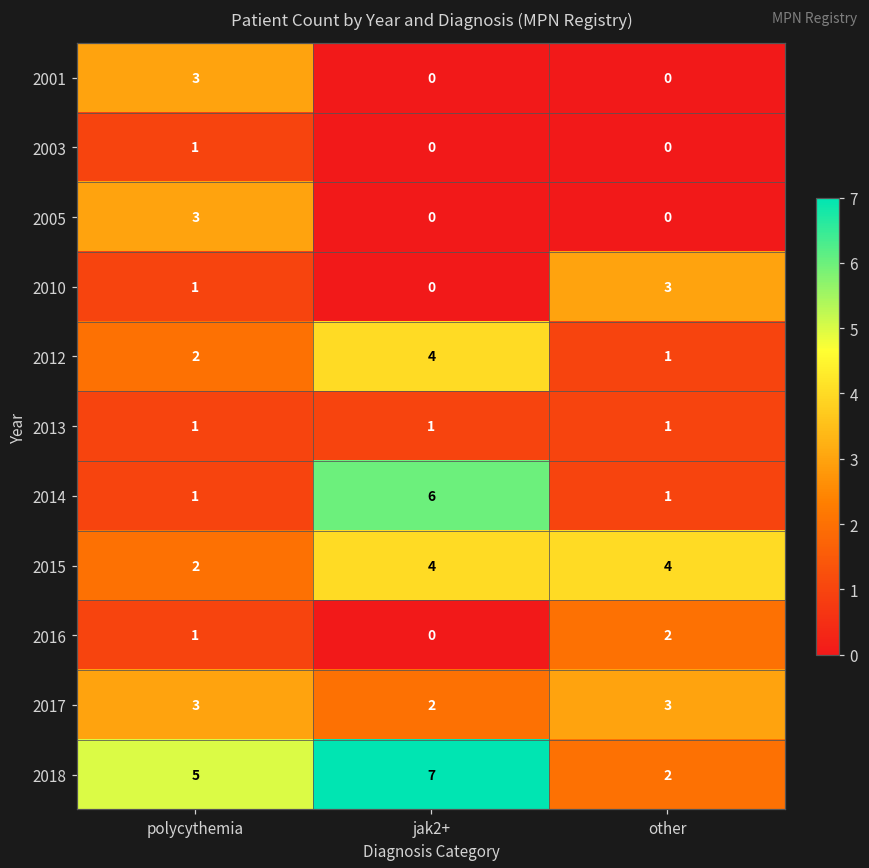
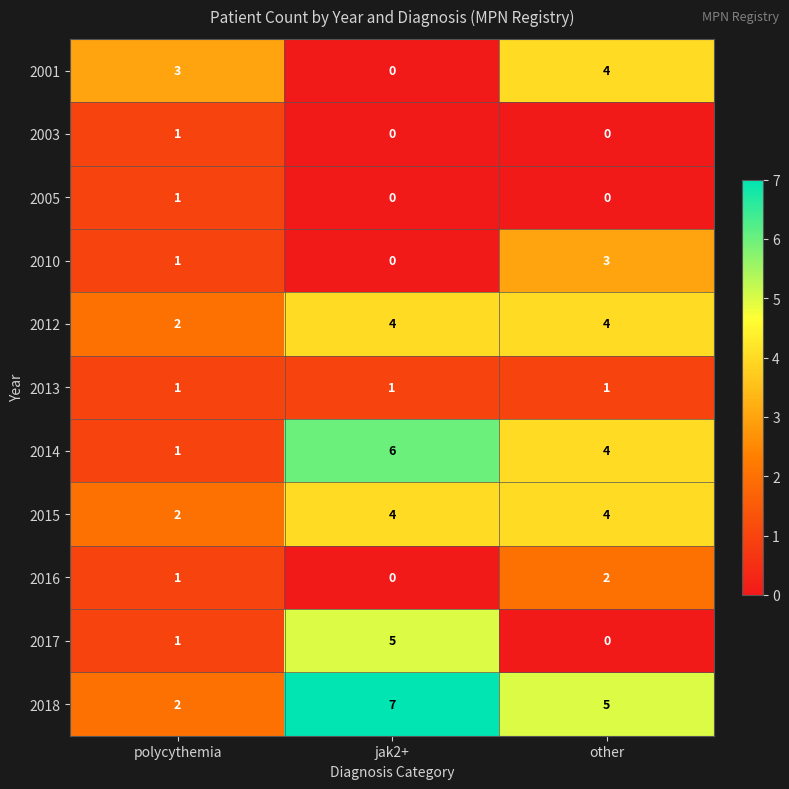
  {
    "2001": {
      "polycythemia": 3,
      "jak2+": 0,
-     "other": 0
+     "other": 4
    },
    "2003": {
      "polycythemia": 1,
      "jak2+": 0,
      "other": 0
    },
    "2005": {
-     "polycythemia": 3,
+     "polycythemia": 1,
      "jak2+": 0,
      "other": 0
    },
    "2010": {
      "polycythemia": 1,
      "jak2+": 0,
      "other": 3
    },
    "2012": {
      "polycythemia": 2,
      "jak2+": 4,
-     "other": 1
+     "other": 4
    },
    "2013": {
      "polycythemia": 1,
      "jak2+": 1,
      "other": 1
    },
    "2014": {
      "polycythemia": 1,
      "jak2+": 6,
-     "other": 1
+     "other": 4
    },
    "2015": {
      "polycythemia": 2,
      "jak2+": 4,
      "other": 4
    },
    "2016": {
      "polycythemia": 1,
      "jak2+": 0,
      "other": 2
    },
    "2017": {
-     "polycythemia": 3,
-     "jak2+": 2,
-     "other": 3
+     "polycythemia": 1,
+     "jak2+": 5,
+     "other": 0
    },
    "2018": {
-     "polycythemia": 5,
+     "polycythemia": 2,
      "jak2+": 7,
-     "other": 2
+     "other": 5
    }
  }
